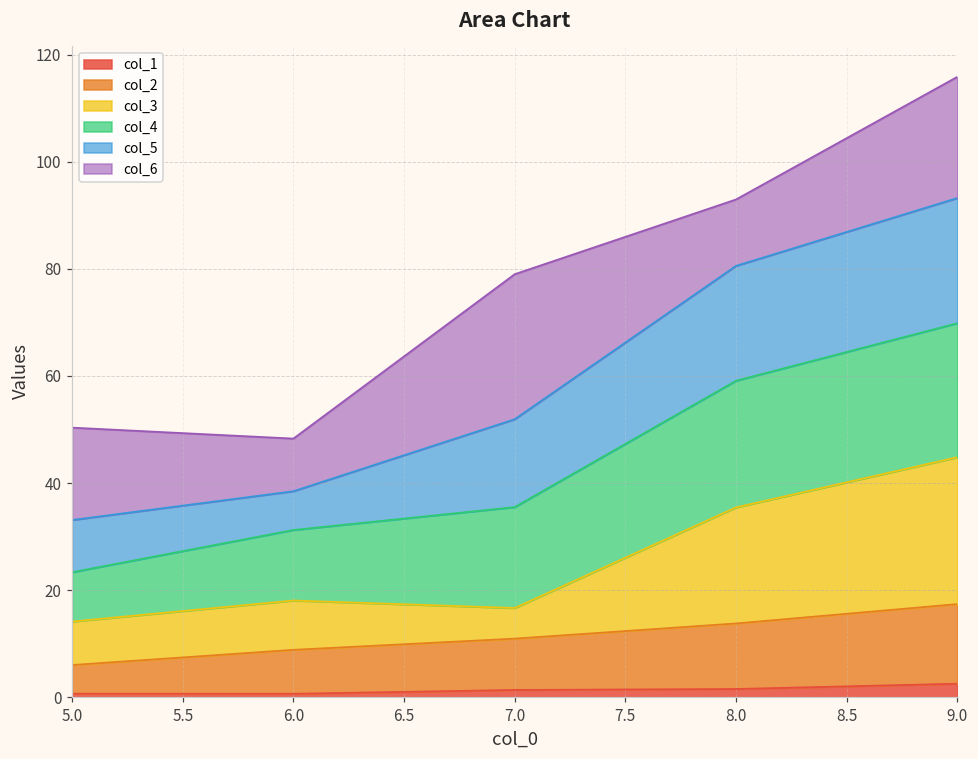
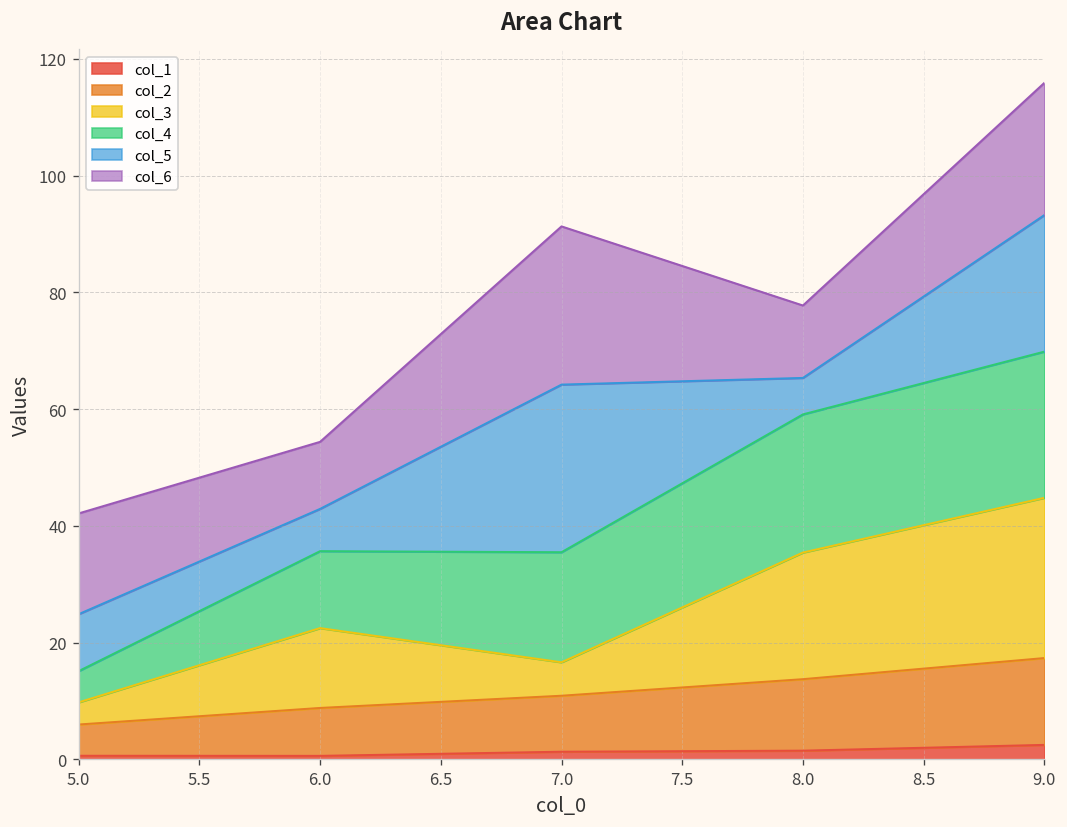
  {
    "col_3": {
-     "5.0": 8,
-     "6.0": 9,
+     "5.0": 4,
+     "6.0": 14,
      "7.0": 6,
      "8.0": 22,
      "9.0": 27
    },
    "col_4": {
-     "5.0": 9,
+     "5.0": 5,
      "6.0": 13,
      "7.0": 19,
      "8.0": 24,
      "9.0": 25
    },
    "col_5": {
      "5.0": 10,
      "6.0": 7,
-     "7.0": 16,
-     "8.0": 21,
+     "7.0": 29,
+     "8.0": 6,
      "9.0": 23
    },
    "col_6": {
      "5.0": 17,
-     "6.0": 10,
+     "6.0": 11,
      "7.0": 27,
      "8.0": 12,
      "9.0": 23
    }
  }
